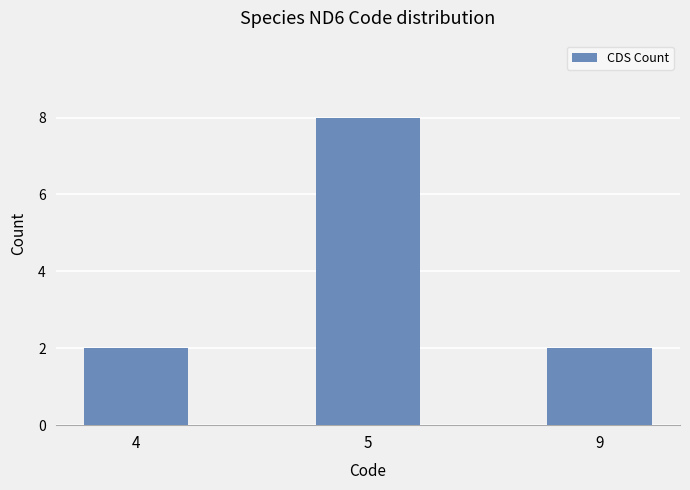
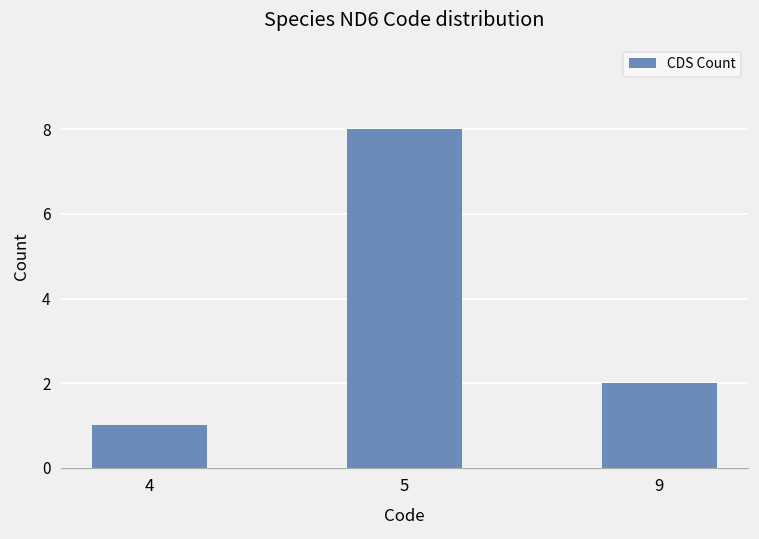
  {
-   "4": 2,
+   "4": 1,
    "5": 8,
    "9": 2
  }
